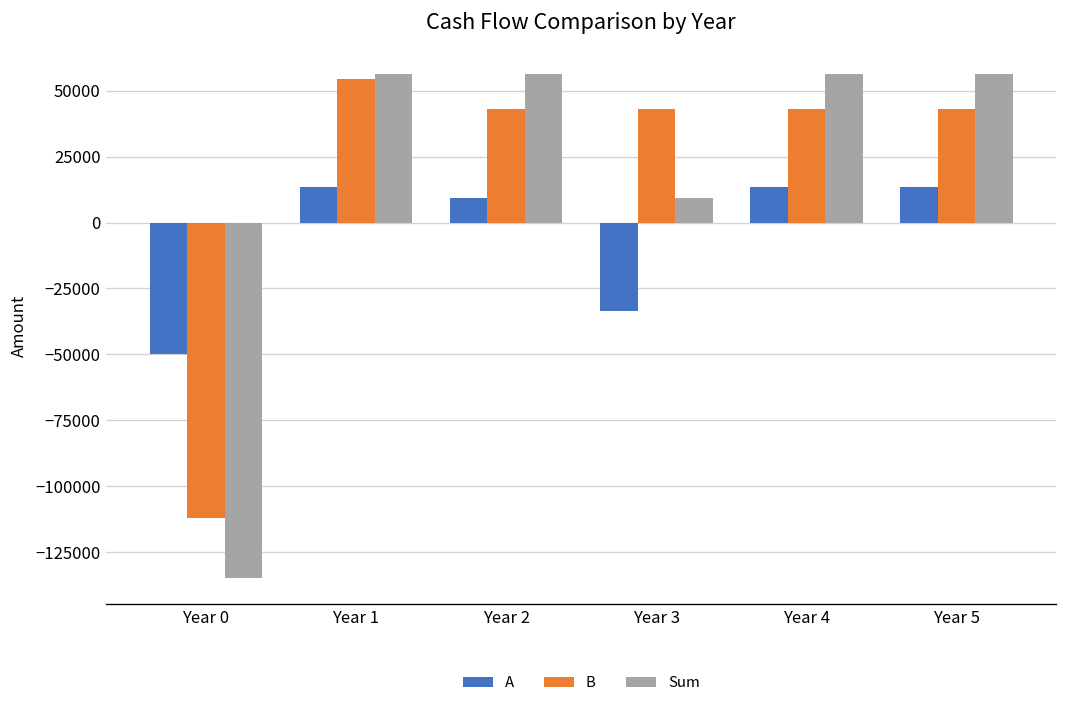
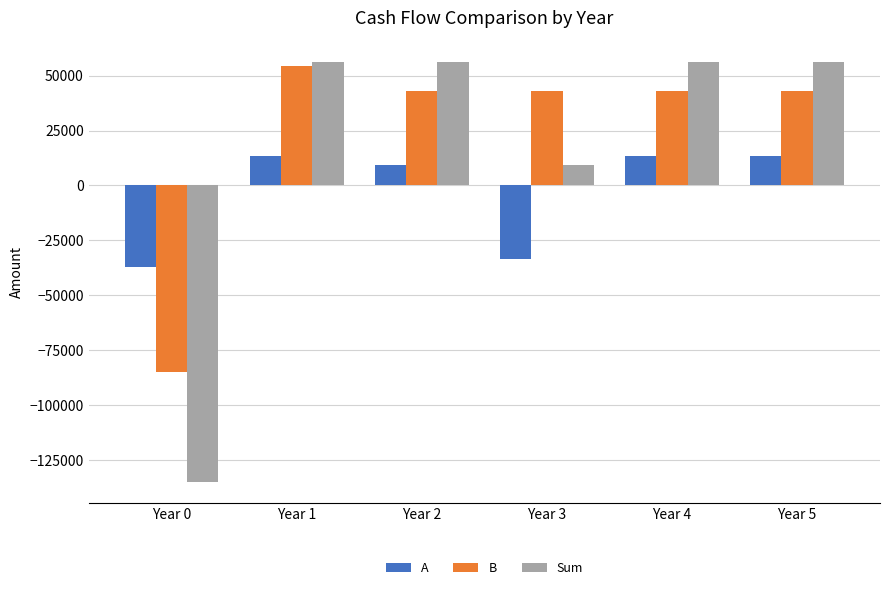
  {
    "A": {
-     "Year 0": -50000,
+     "Year 0": -37000,
      "Year 1": 13000,
      "Year 2": 9000,
      "Year 3": -34000,
      "Year 4": 13000,
      "Year 5": 13000
    },
    "B": {
-     "Year 0": -112000,
+     "Year 0": -85000,
      "Year 1": 55000,
      "Year 2": 43000,
      "Year 3": 43000,
      "Year 4": 43000,
      "Year 5": 43000
    },
    "Sum": {
      "Year 0": -135000,
      "Year 1": 56000,
      "Year 2": 56000,
      "Year 3": 9000,
      "Year 4": 56000,
      "Year 5": 56000
    }
  }
